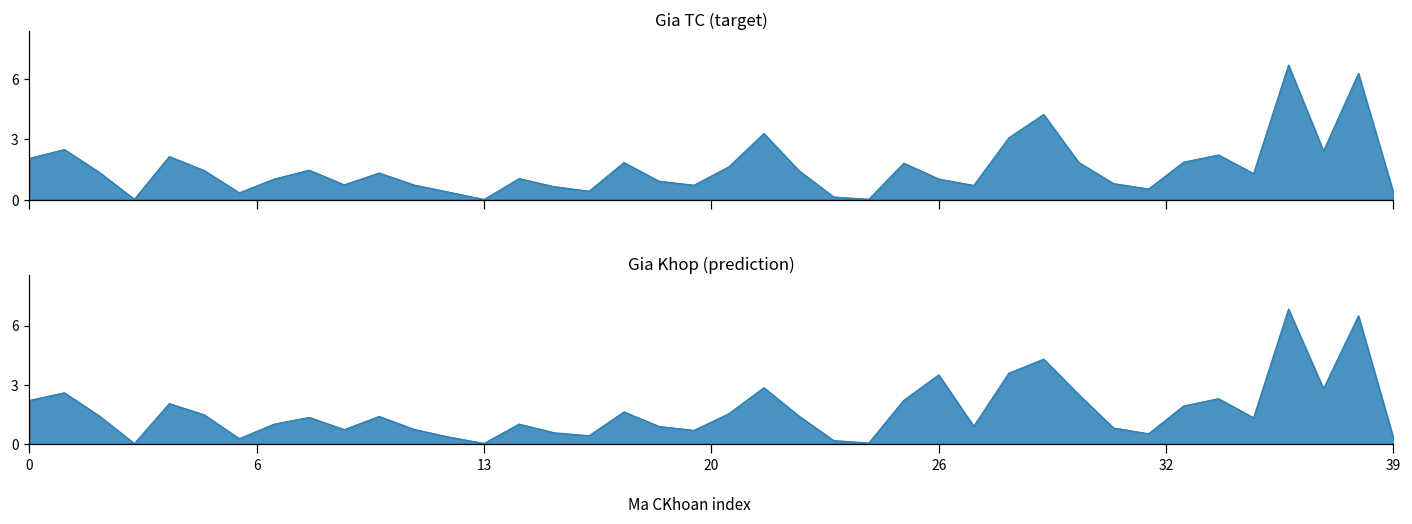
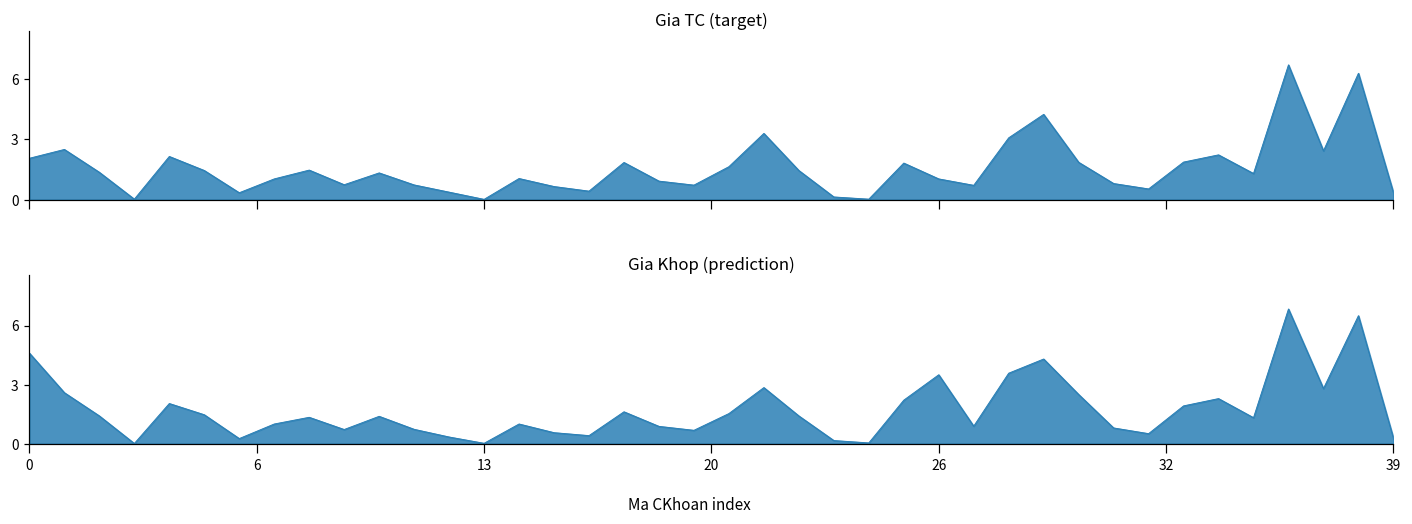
  {
    "Gia Khop (prediction)": {
-     "0": 2.2,
+     "0": 4.6,
      "13": 0.0,
      "26": 3.5,
      "39": 0.3
    }
  }
